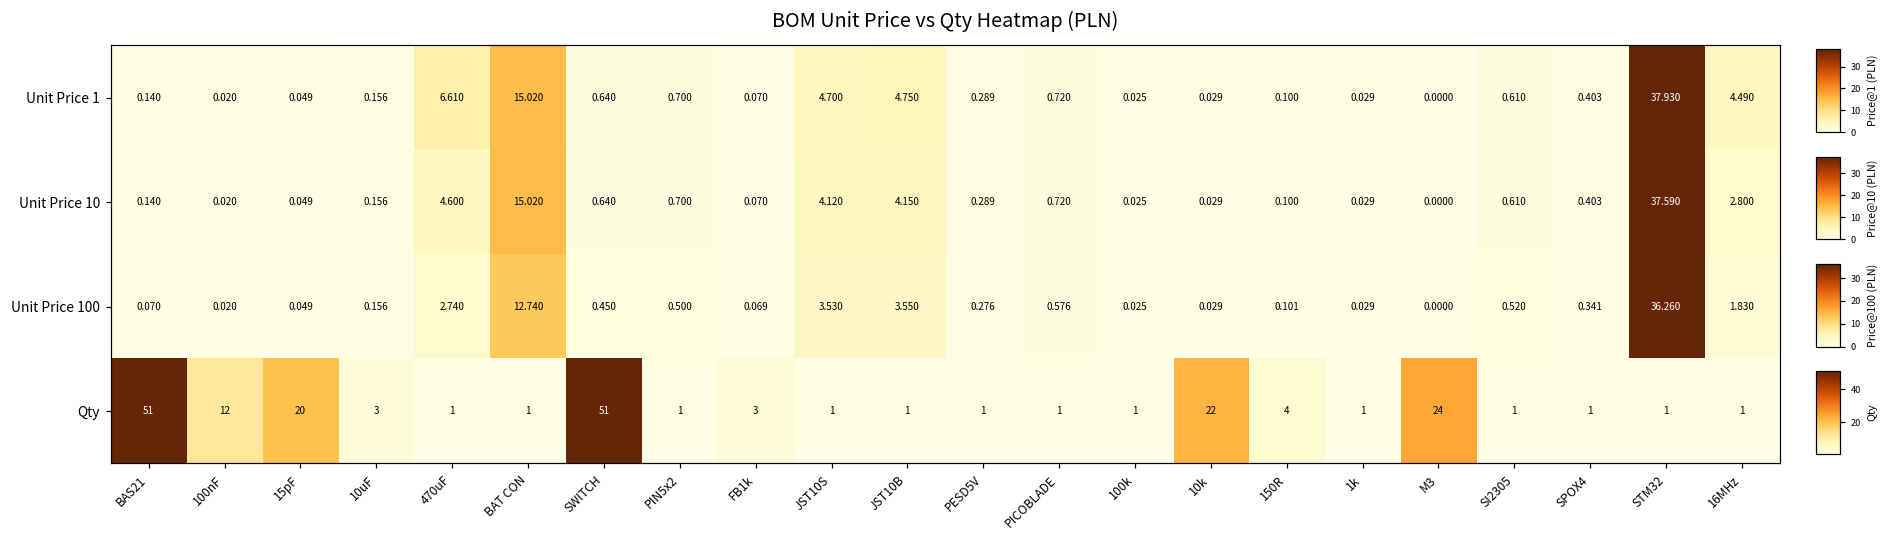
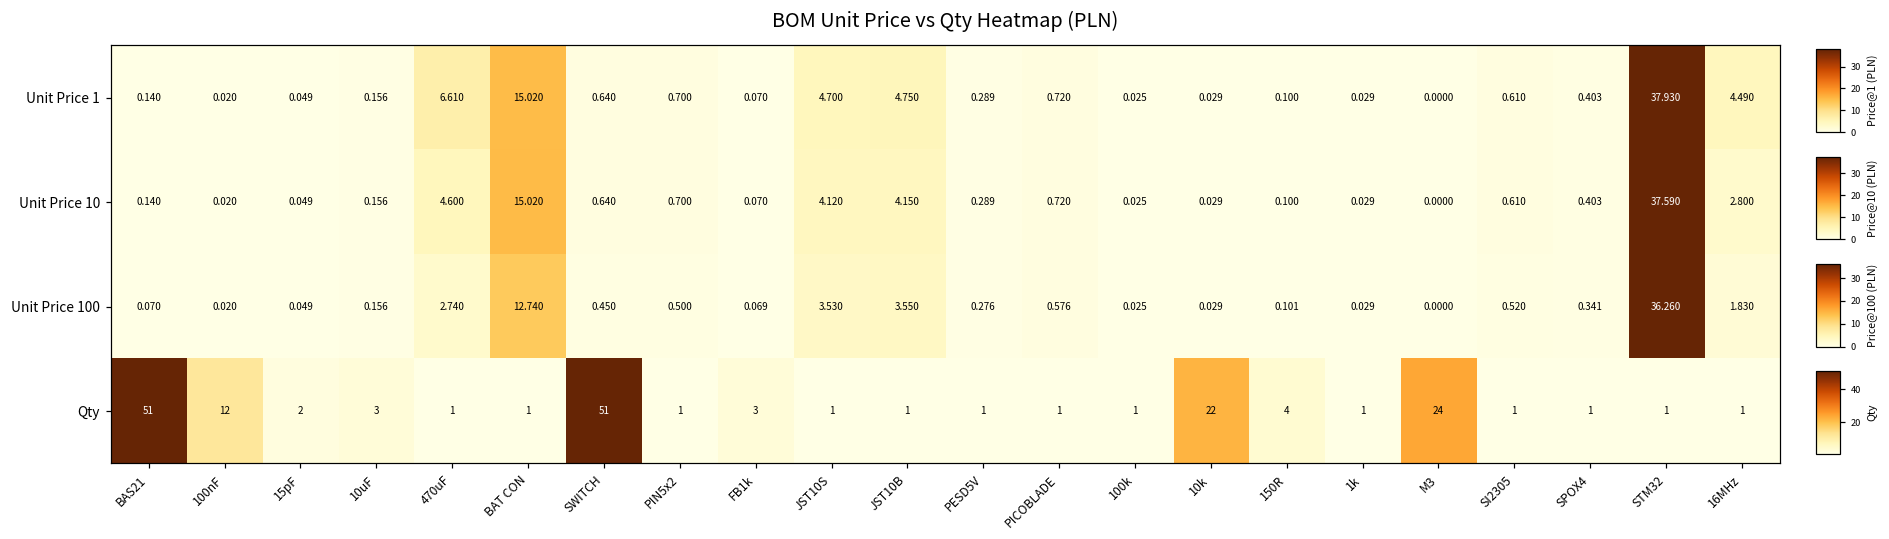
  {
    "Unit Price 1": {
      "BAS21": 0.140,
      "100nF": 0.020,
      "15pF": 0.049,
      "10uF": 0.156,
      "470uF": 6.610,
      "BAT CON": 15.020,
      "SWITCH": 0.640,
      "PIN5x2": 0.700,
      "FB1k": 0.070,
      "JST10S": 4.700,
      "JST10B": 4.750,
      "PESD5V": 0.289,
      "PICOBLADE": 0.720,
      "100k": 0.025,
      "10k": 0.029,
      "150R": 0.100,
      "1k": 0.029,
      "M3": 0.0000,
      "SI2305": 0.610,
      "SPOX4": 0.403,
      "STM32": 37.930,
      "16MHz": 4.490
    },
    "Unit Price 10": {
      "BAS21": 0.140,
      "100nF": 0.020,
      "15pF": 0.049,
      "10uF": 0.156,
      "470uF": 4.600,
      "BAT CON": 15.020,
      "SWITCH": 0.640,
      "PIN5x2": 0.700,
      "FB1k": 0.070,
      "JST10S": 4.120,
      "JST10B": 4.150,
      "PESD5V": 0.289,
      "PICOBLADE": 0.720,
      "100k": 0.025,
      "10k": 0.029,
      "150R": 0.100,
      "1k": 0.029,
      "M3": 0.0000,
      "SI2305": 0.610,
      "SPOX4": 0.403,
      "STM32": 37.590,
      "16MHz": 2.800
    },
    "Unit Price 100": {
      "BAS21": 0.070,
      "100nF": 0.020,
      "15pF": 0.049,
      "10uF": 0.156,
      "470uF": 2.740,
      "BAT CON": 12.740,
      "SWITCH": 0.450,
      "PIN5x2": 0.500,
      "FB1k": 0.069,
      "JST10S": 3.530,
      "JST10B": 3.550,
      "PESD5V": 0.276,
      "PICOBLADE": 0.576,
      "100k": 0.025,
      "10k": 0.029,
      "150R": 0.101,
      "1k": 0.029,
      "M3": 0.0000,
      "SI2305": 0.520,
      "SPOX4": 0.341,
      "STM32": 36.260,
      "16MHz": 1.830
    },
    "Qty": {
      "BAS21": 51,
      "100nF": 12,
-     "15pF": 20,
+     "15pF": 2,
      "10uF": 3,
      "470uF": 1,
      "BAT CON": 1,
      "SWITCH": 51,
      "PIN5x2": 1,
      "FB1k": 3,
      "JST10S": 1,
      "JST10B": 1,
      "PESD5V": 1,
      "PICOBLADE": 1,
      "100k": 1,
      "10k": 22,
      "150R": 4,
      "1k": 1,
      "M3": 24,
      "SI2305": 1,
      "SPOX4": 1,
      "STM32": 1,
      "16MHz": 1
    }
  }
